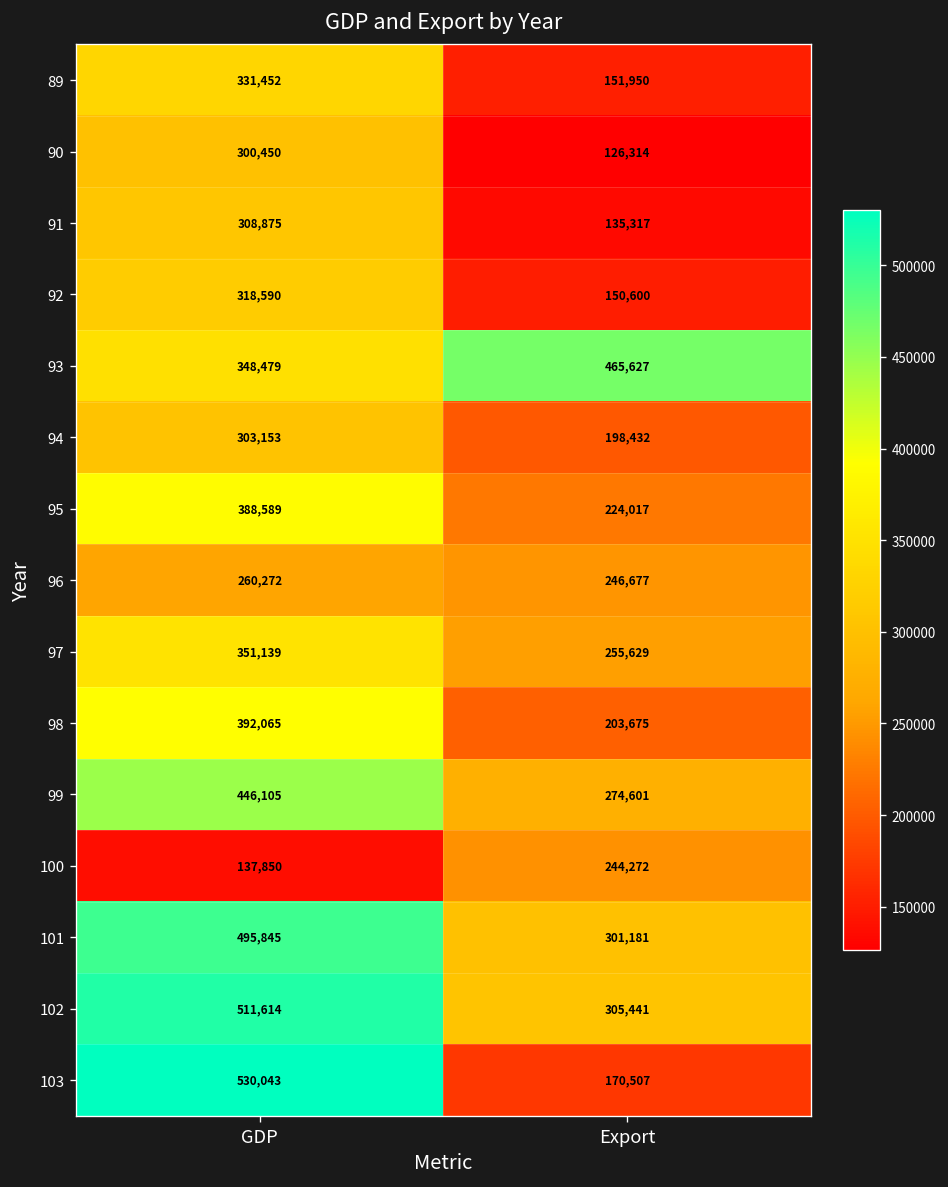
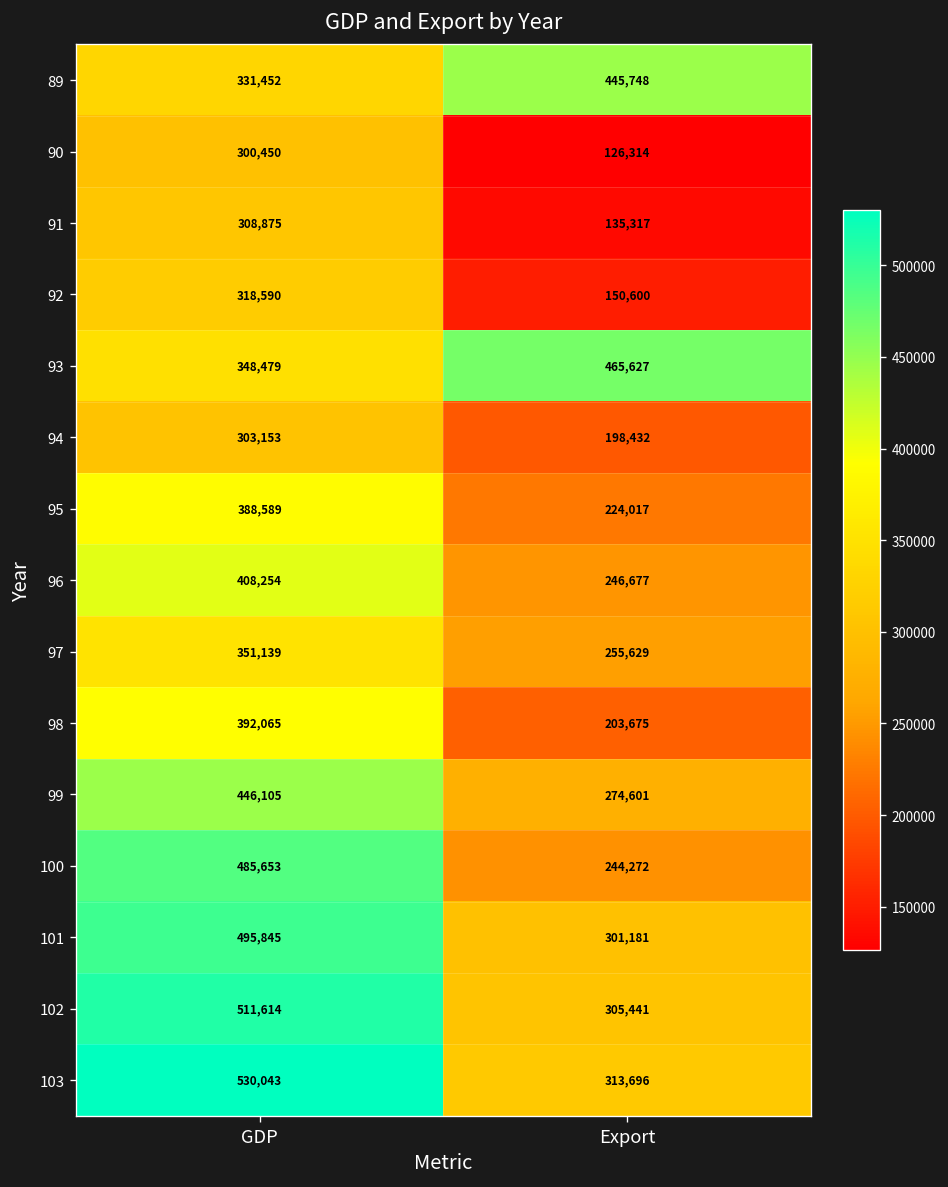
  {
    "89": {
      "GDP": "331,452",
-     "Export": "151,950"
+     "Export": "445,748"
    },
    "90": {
      "GDP": "300,450",
      "Export": "126,314"
    },
    "91": {
      "GDP": "308,875",
      "Export": "135,317"
    },
    "92": {
      "GDP": "318,590",
      "Export": "150,600"
    },
    "93": {
      "GDP": "348,479",
      "Export": "465,627"
    },
    "94": {
      "GDP": "303,153",
      "Export": "198,432"
    },
    "95": {
      "GDP": "388,589",
      "Export": "224,017"
    },
    "96": {
-     "GDP": "260,272",
+     "GDP": "408,254",
      "Export": "246,677"
    },
    "97": {
      "GDP": "351,139",
      "Export": "255,629"
    },
    "98": {
      "GDP": "392,065",
      "Export": "203,675"
    },
    "99": {
      "GDP": "446,105",
      "Export": "274,601"
    },
    "100": {
-     "GDP": "137,850",
+     "GDP": "485,653",
      "Export": "244,272"
    },
    "101": {
      "GDP": "495,845",
      "Export": "301,181"
    },
    "102": {
      "GDP": "511,614",
      "Export": "305,441"
    },
    "103": {
      "GDP": "530,043",
-     "Export": "170,507"
+     "Export": "313,696"
    }
  }
